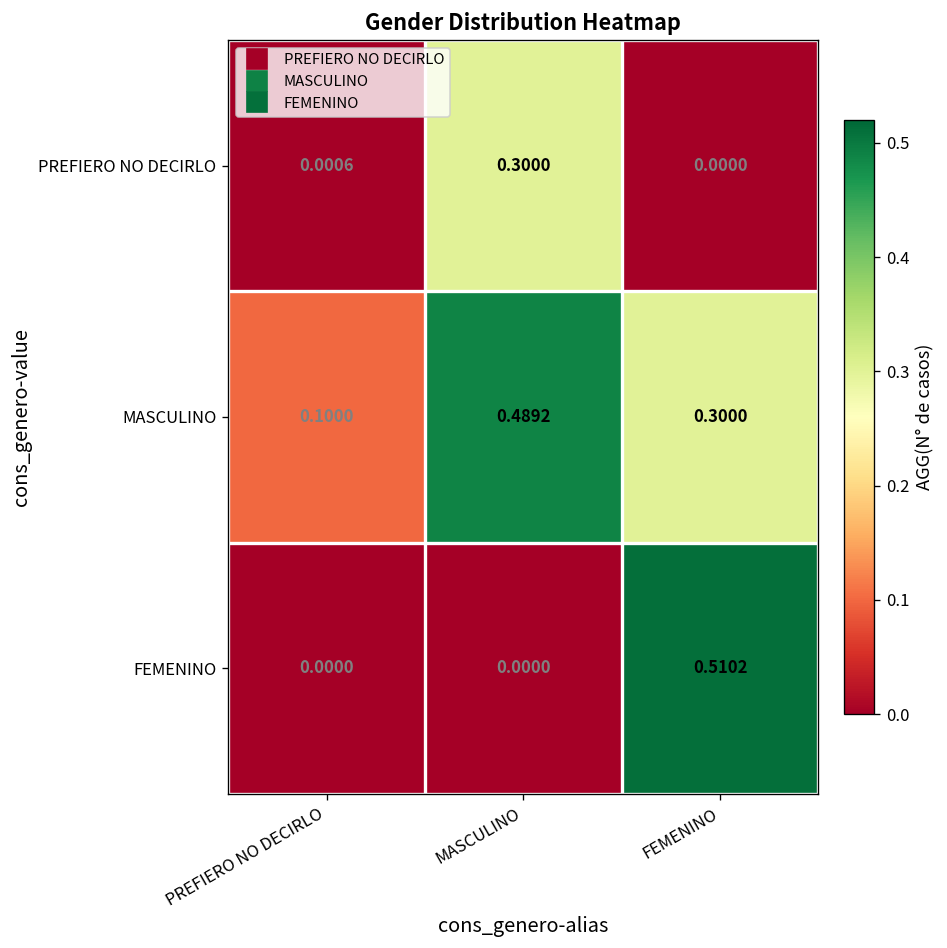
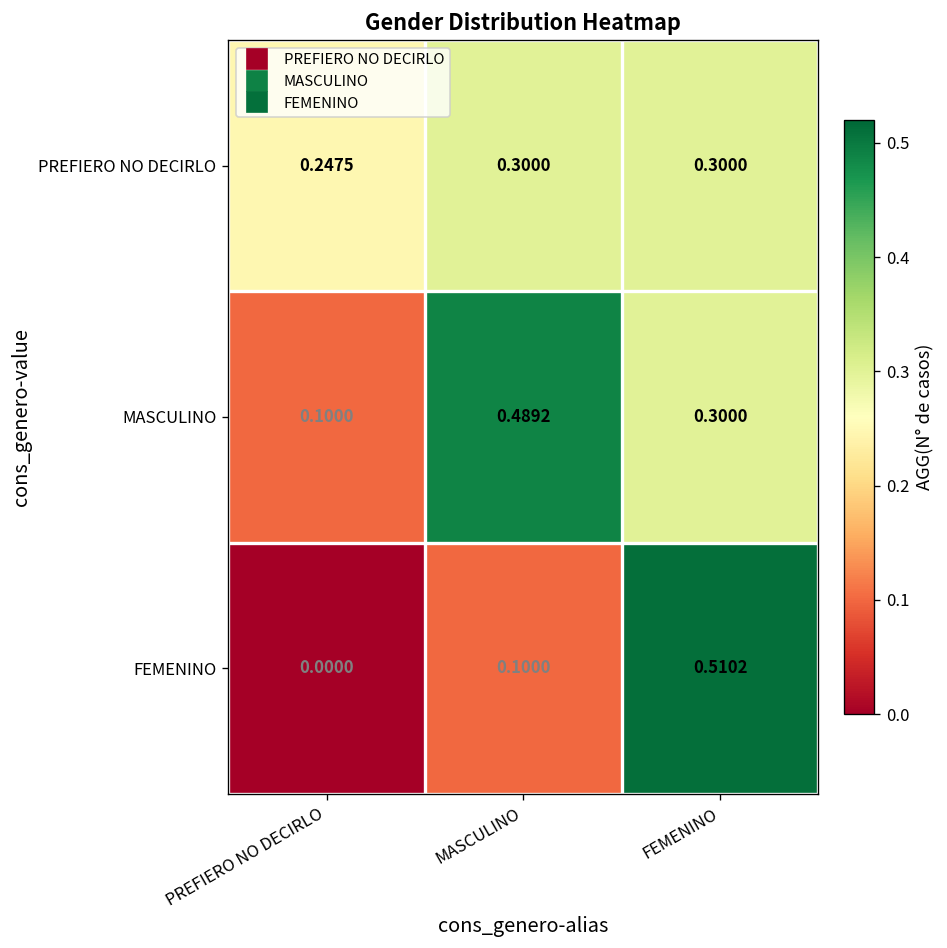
  {
    "PREFIERO NO DECIRLO": {
-     "PREFIERO NO DECIRLO": 0.0006,
+     "PREFIERO NO DECIRLO": 0.2475,
      "MASCULINO": 0.3000,
-     "FEMENINO": 0.0000
+     "FEMENINO": 0.3000
    },
    "MASCULINO": {
      "PREFIERO NO DECIRLO": 0.1000,
      "MASCULINO": 0.4892,
      "FEMENINO": 0.3000
    },
    "FEMENINO": {
      "PREFIERO NO DECIRLO": 0.0000,
-     "MASCULINO": 0.0000,
+     "MASCULINO": 0.1000,
      "FEMENINO": 0.5102
    }
  }
